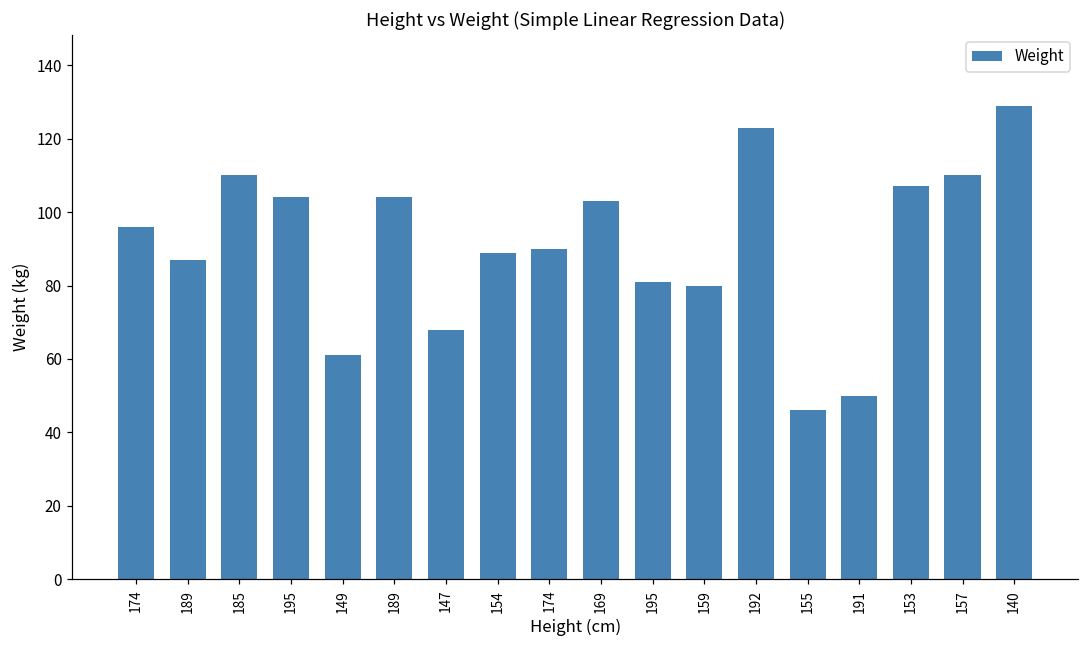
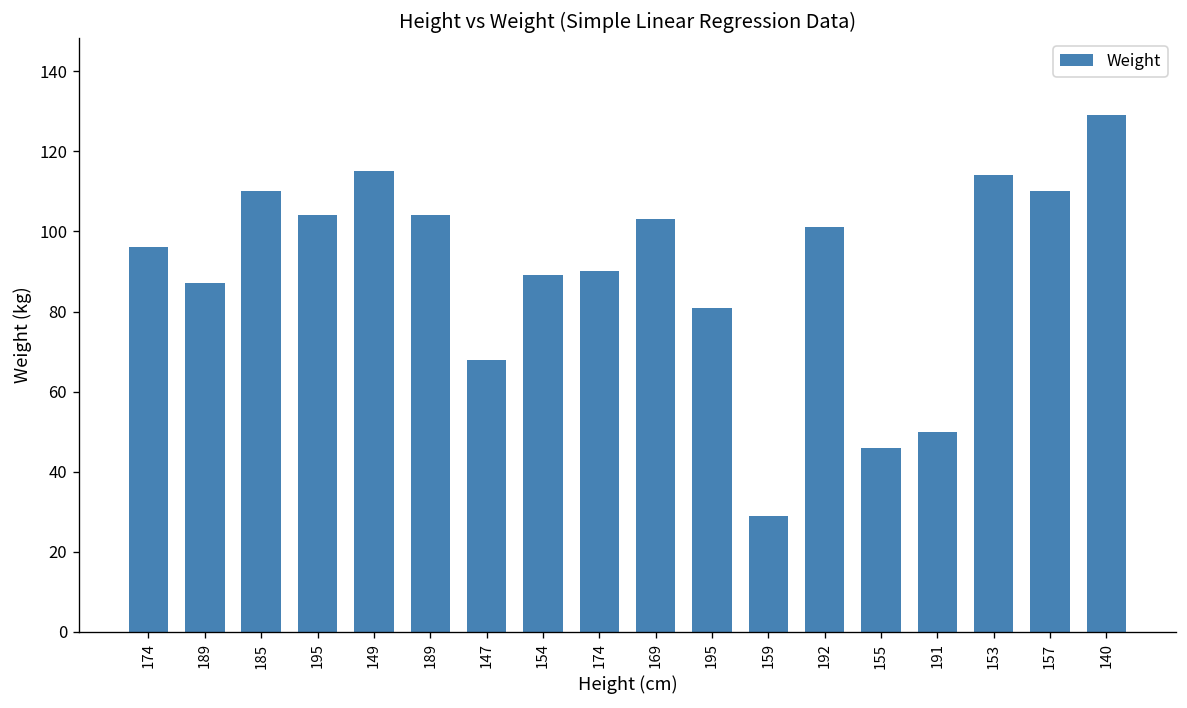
  {
    "185": 110,
-   "149": 61,
+   "149": 115,
    "147": 68,
    "154": 89,
    "169": 103,
-   "159": 80,
-   "192": 123,
+   "159": 29,
+   "192": 101,
    "155": 46,
    "191": 50,
-   "153": 107,
+   "153": 114,
    "157": 110,
    "140": 129
  }
